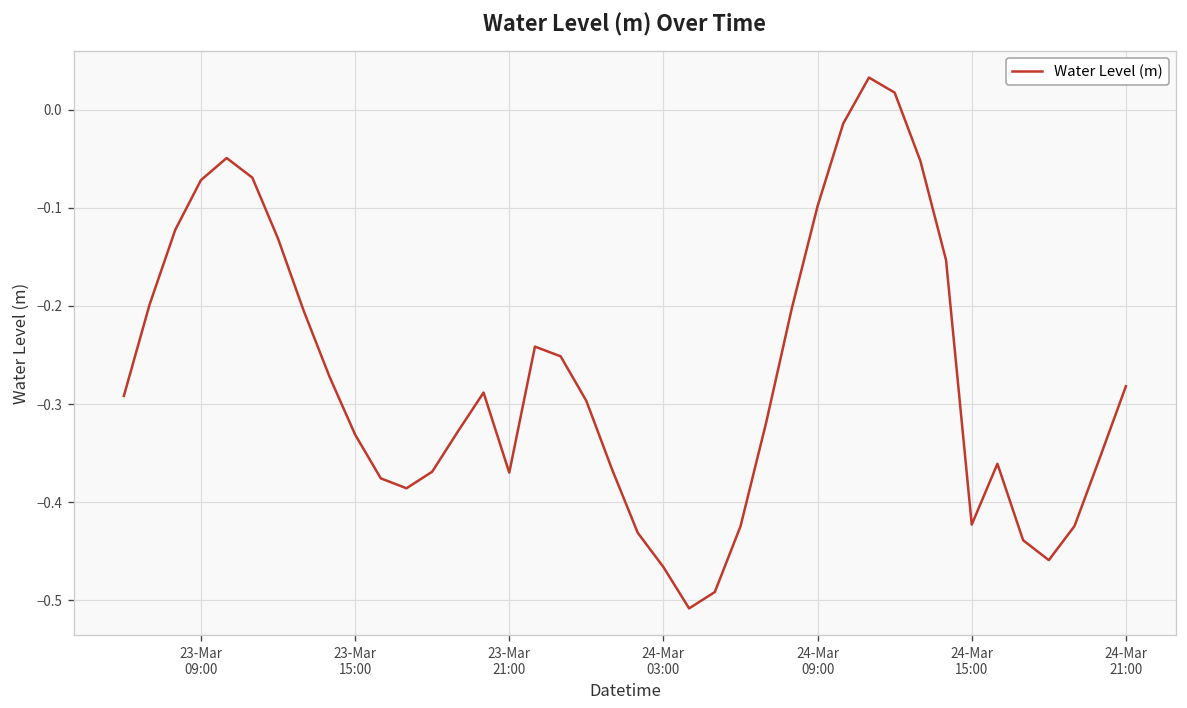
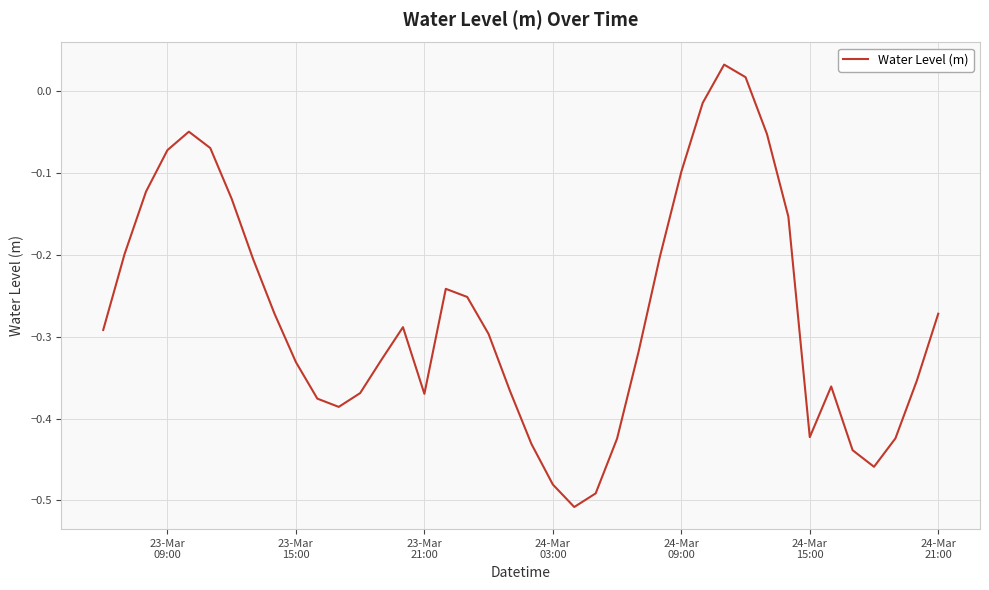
  {
    "23-Mar 09:00": -0.07,
    "23-Mar 15:00": -0.33,
    "23-Mar 21:00": -0.37,
-   "24-Mar 03:00": -0.47,
+   "24-Mar 03:00": -0.48,
    "24-Mar 09:00": -0.10,
    "24-Mar 15:00": -0.42,
-   "24-Mar 21:00": -0.28
+   "24-Mar 21:00": -0.27
  }
